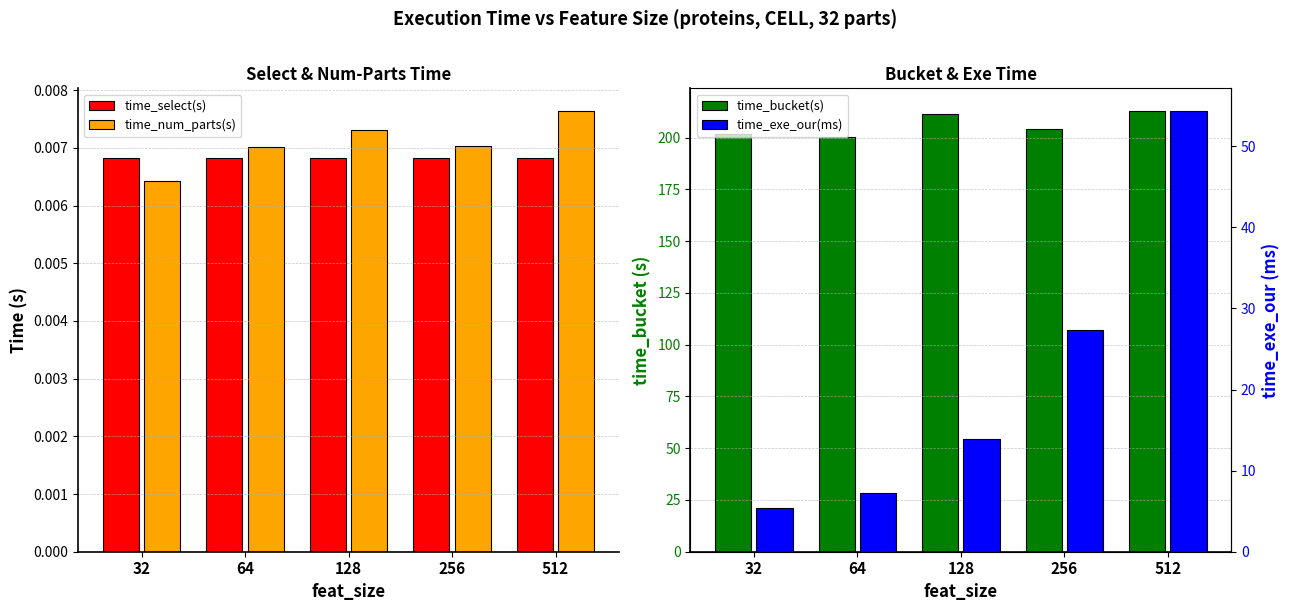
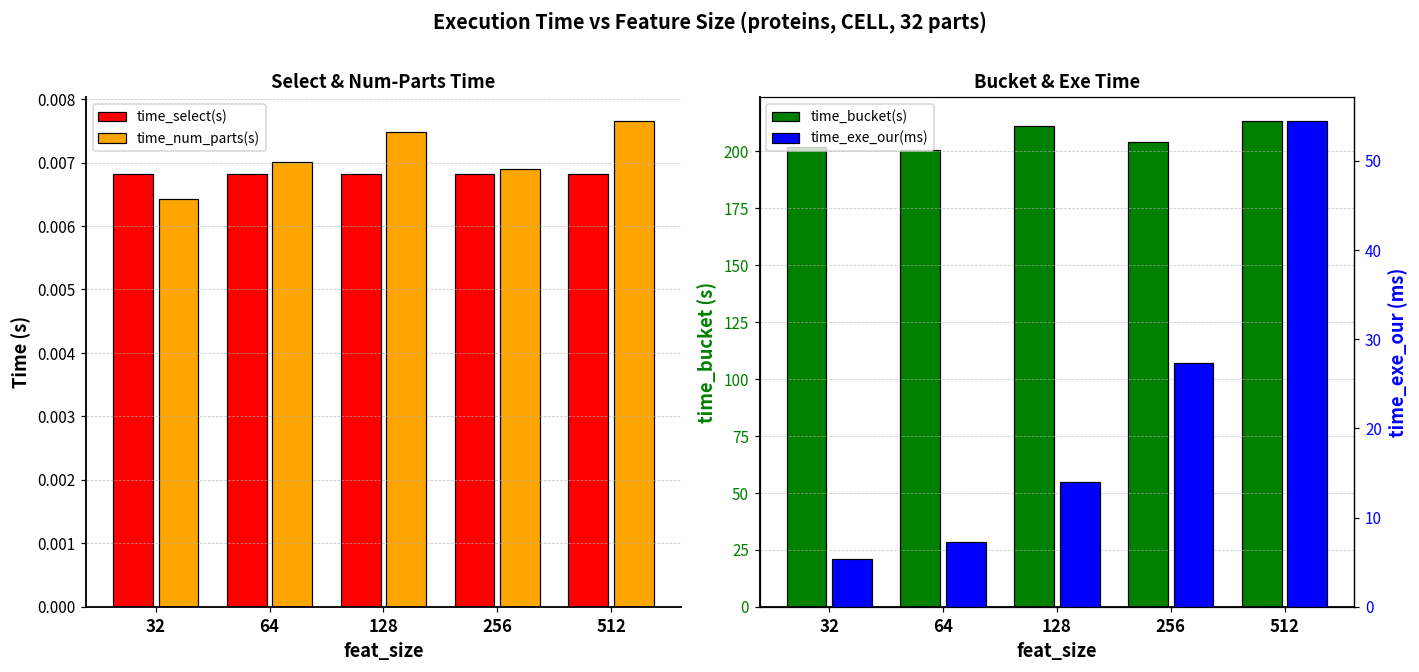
  {
    "Select & Num-Parts Time": {
      "time_select(s)": {
        "32": 0.0068,
        "64": 0.0068,
        "128": 0.0068,
        "256": 0.0068,
        "512": 0.0068
      },
      "time_num_parts(s)": {
        "32": 0.0064,
        "64": 0.0070,
-       "128": 0.0073,
-       "256": 0.0070,
+       "128": 0.0075,
+       "256": 0.0069,
        "512": 0.0076
      }
    }
  }
